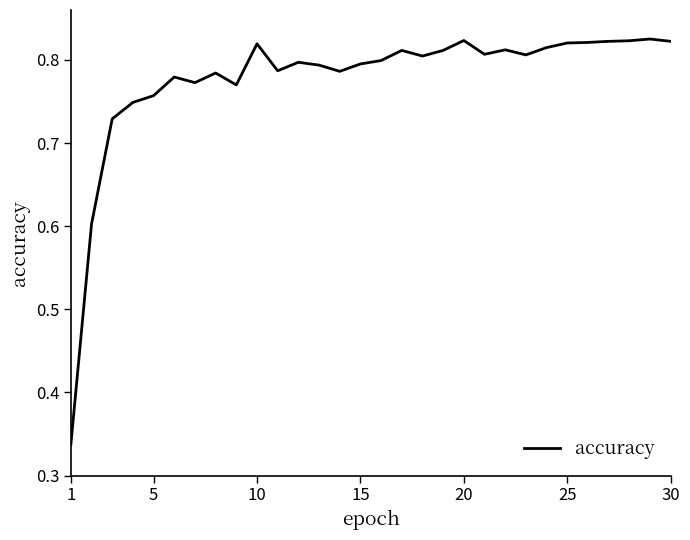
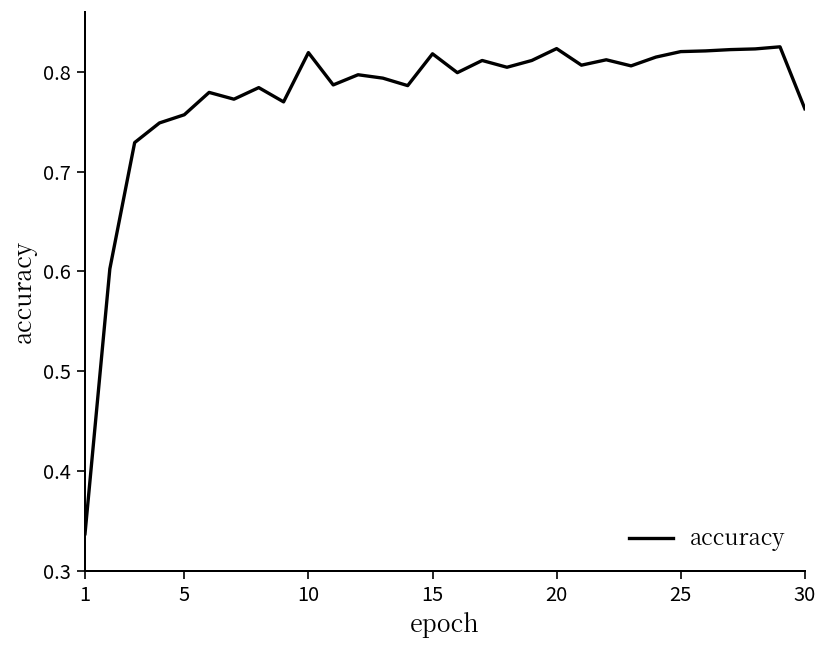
  {
    "1": 0.34,
    "5": 0.76,
    "10": 0.82,
-   "15": 0.80,
+   "15": 0.82,
    "20": 0.82,
    "25": 0.82,
-   "30": 0.82
+   "30": 0.76
  }
